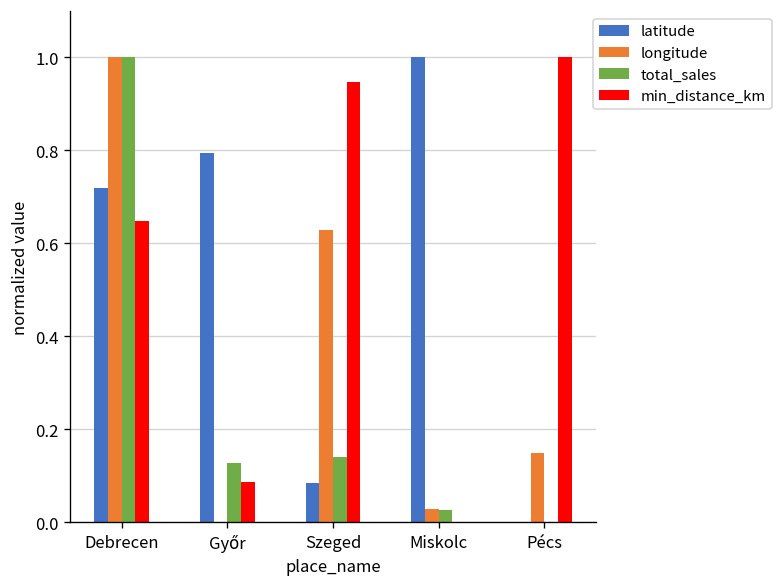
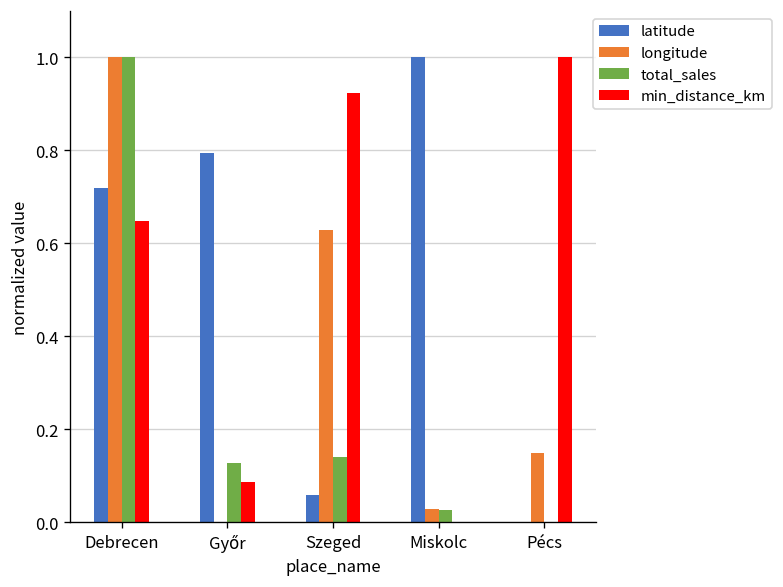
  {
    "latitude": {
      "Debrecen": 0.72,
      "Győr": 0.79,
-     "Szeged": 0.08,
+     "Szeged": 0.06,
      "Miskolc": 1.00,
      "Pécs": 0.00
    },
    "longitude": {
      "Debrecen": 1.00,
      "Győr": 0.00,
      "Szeged": 0.63,
      "Miskolc": 0.03,
      "Pécs": 0.15
    },
    "total_sales": {
      "Debrecen": 1.00,
      "Győr": 0.13,
      "Szeged": 0.14,
      "Miskolc": 0.03,
      "Pécs": 0.00
    },
    "min_distance_km": {
      "Debrecen": 0.65,
      "Győr": 0.09,
-     "Szeged": 0.95,
+     "Szeged": 0.92,
      "Miskolc": 0.00,
      "Pécs": 1.00
    }
  }
